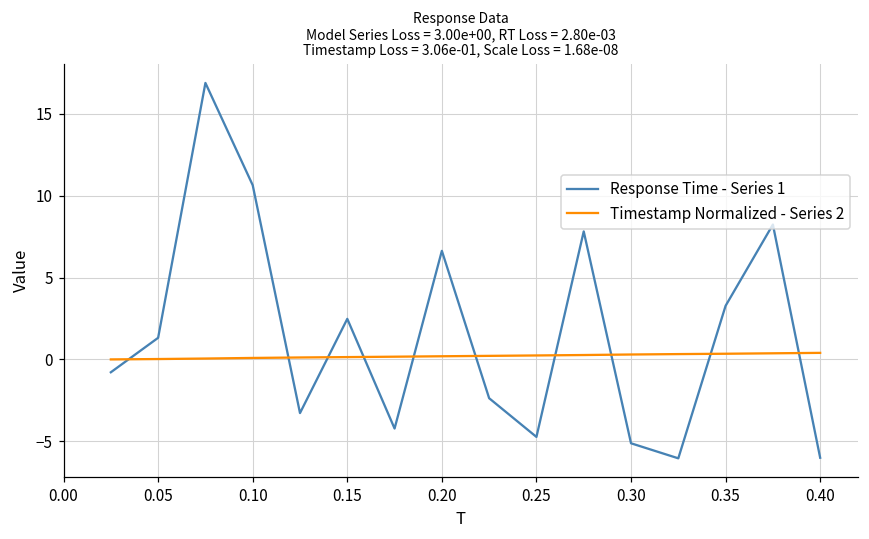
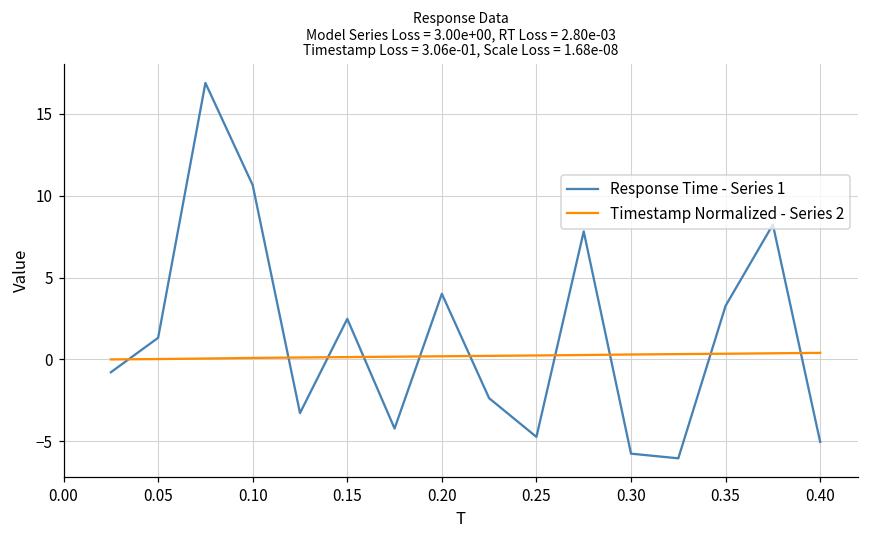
  {
    "Response Time - Series 1": {
      "0.05": 1.3,
      "0.10": 10.6,
      "0.15": 2.5,
-     "0.20": 6.6,
+     "0.20": 4.0,
      "0.25": -4.7,
-     "0.30": -5.1,
+     "0.30": -5.8,
      "0.35": 3.3,
-     "0.40": -6.0
+     "0.40": -5.0
    },
    "Timestamp Normalized - Series 2": {
      "0.05": 0.0,
      "0.10": 0.1,
      "0.15": 0.1,
      "0.20": 0.2,
      "0.25": 0.2,
      "0.30": 0.3,
      "0.35": 0.3,
      "0.40": 0.4
    }
  }
